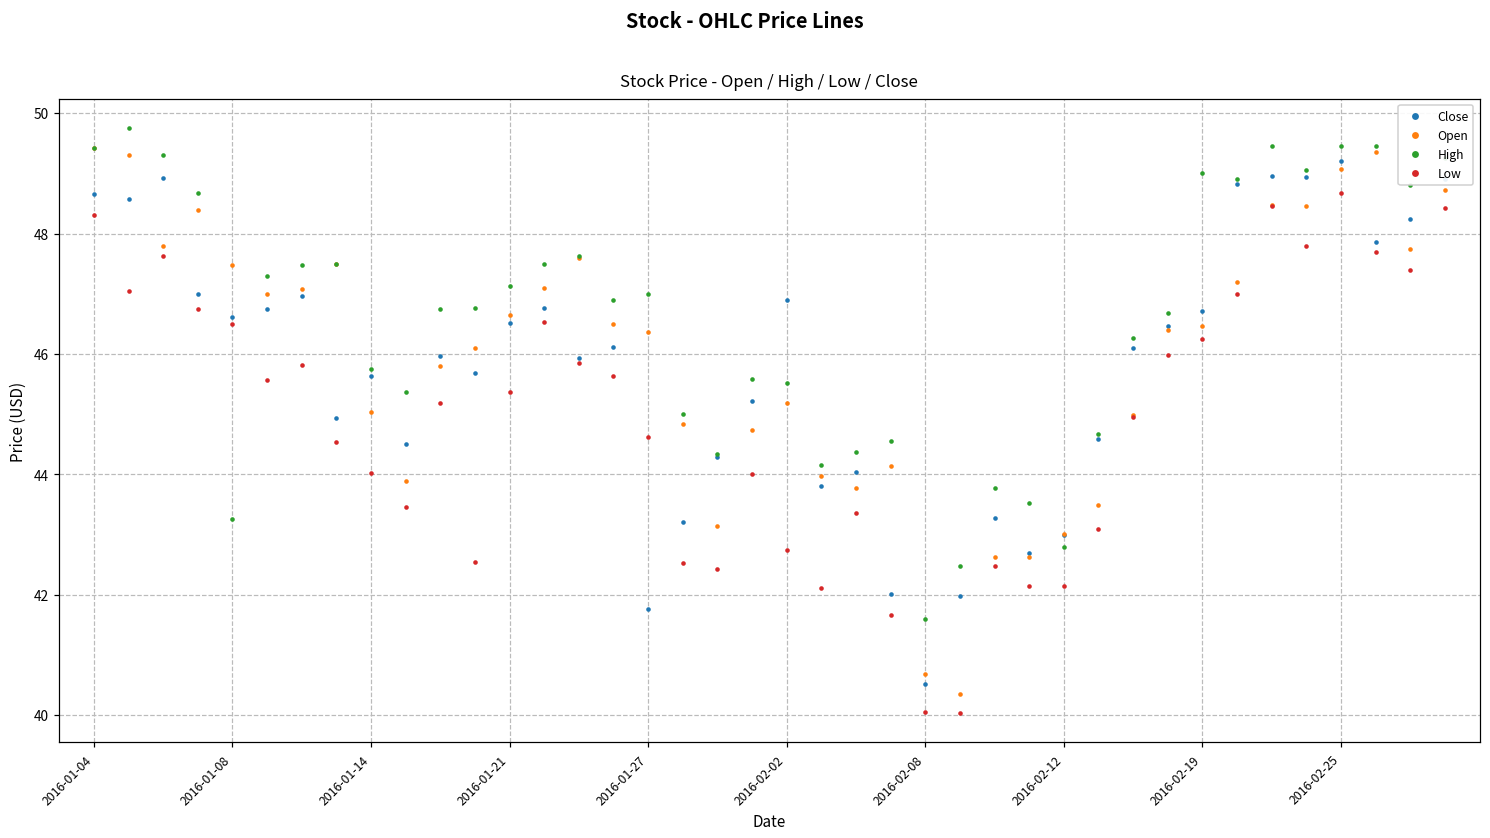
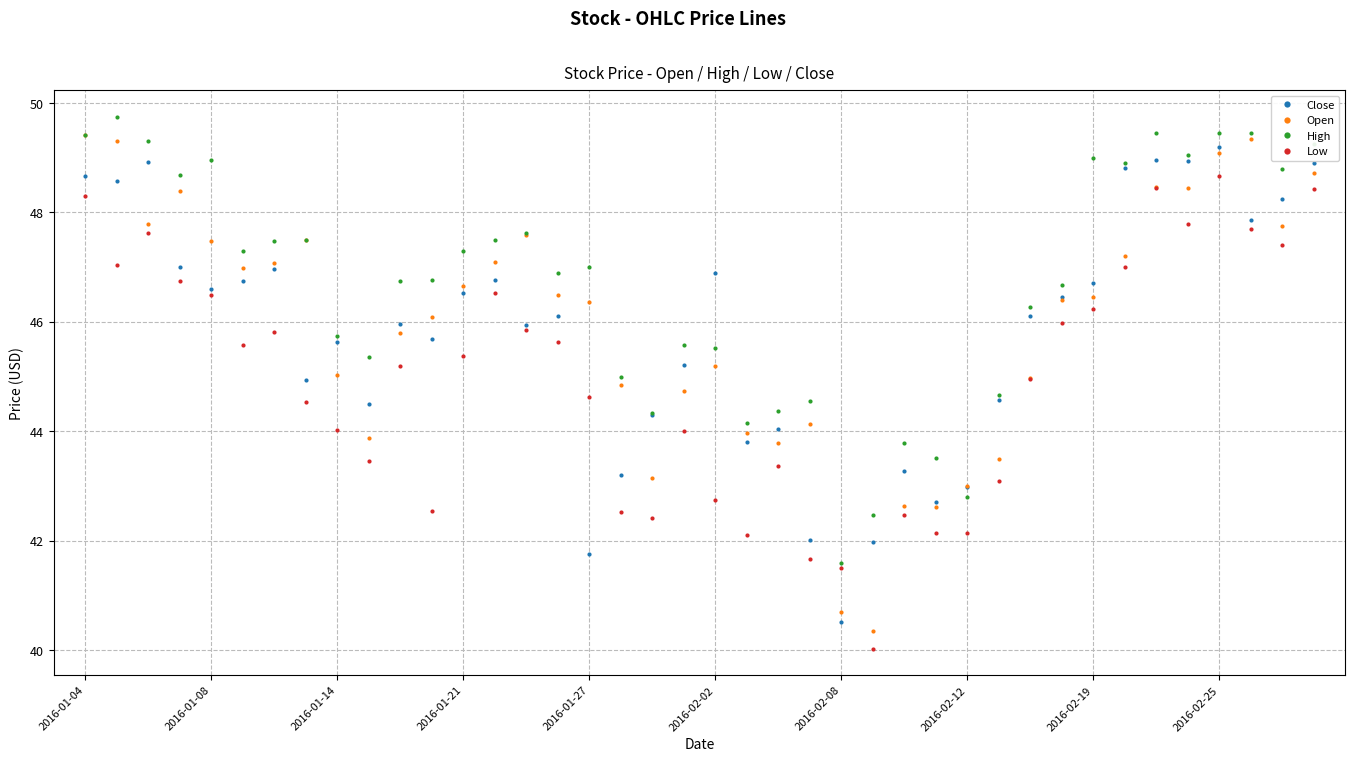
  {
    "Close": {
      "2016-01-04": 48.7,
      "2016-01-08": 46.6,
      "2016-01-14": 45.6,
      "2016-01-21": 46.5,
      "2016-01-27": 41.8,
      "2016-02-02": 46.9,
      "2016-02-08": 40.5,
      "2016-02-19": 46.7,
      "2016-02-25": 49.2
    },
    "Open": {
      "2016-01-08": 47.5,
      "2016-01-14": 45.0,
      "2016-01-21": 46.7,
      "2016-01-27": 46.4,
      "2016-02-02": 45.2,
      "2016-02-08": 40.7,
      "2016-02-19": 46.5,
      "2016-02-25": 49.1
    },
    "High": {
-     "2016-01-08": 43.3,
+     "2016-01-08": 49.0,
      "2016-01-14": 45.8,
-     "2016-01-21": 47.1,
+     "2016-01-21": 47.3,
      "2016-01-27": 47.0,
      "2016-02-02": 45.5,
      "2016-02-08": 41.6,
      "2016-02-12": 42.8,
      "2016-02-19": 49.0,
      "2016-02-25": 49.5
    },
    "Low": {
      "2016-01-04": 48.3,
      "2016-01-08": 46.5,
      "2016-01-14": 44.0,
      "2016-01-21": 45.4,
      "2016-01-27": 44.6,
      "2016-02-02": 42.7,
-     "2016-02-08": 40.1,
+     "2016-02-08": 41.5,
      "2016-02-12": 42.1,
      "2016-02-19": 46.2,
      "2016-02-25": 48.7
    }
  }
